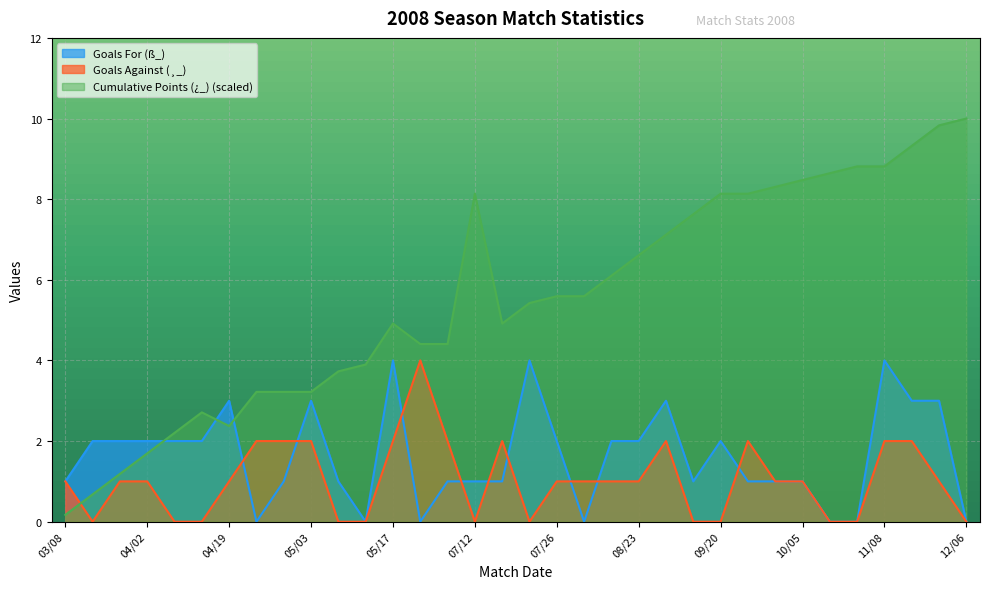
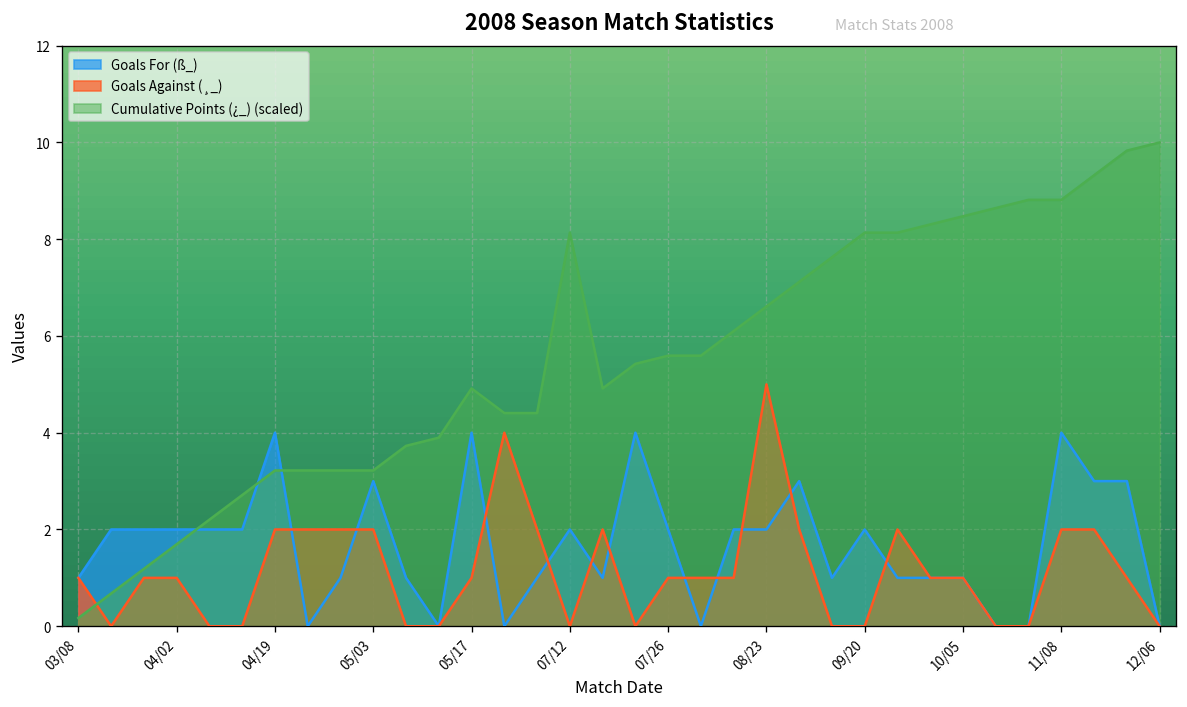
  {
    "Goals For (ß_)": {
      "04/02": 2,
-     "04/19": 3,
+     "04/19": 4,
      "05/03": 3,
      "05/17": 4,
-     "07/12": 1,
+     "07/12": 2,
      "07/26": 2,
      "08/23": 2,
      "09/20": 2,
      "11/08": 4
    },
    "Goals Against (¸_)": {
      "04/02": 1,
-     "04/19": 1,
+     "04/19": 2,
      "05/03": 2,
-     "05/17": 2,
+     "05/17": 1,
      "07/12": 0,
      "07/26": 1,
-     "08/23": 1,
+     "08/23": 5,
      "09/20": 0,
      "11/08": 2
    },
    "Cumulative Points (¿_) (scaled)": {
      "03/08": 0.2,
      "04/02": 1.7,
-     "04/19": 2.4,
+     "04/19": 3.2,
      "05/03": 3.2,
      "05/17": 4.9,
      "07/12": 8.1,
      "07/26": 5.6,
      "08/23": 6.6,
      "09/20": 8.1,
      "10/05": 8.5,
      "11/08": 8.8,
      "12/06": 10.0
    }
  }
